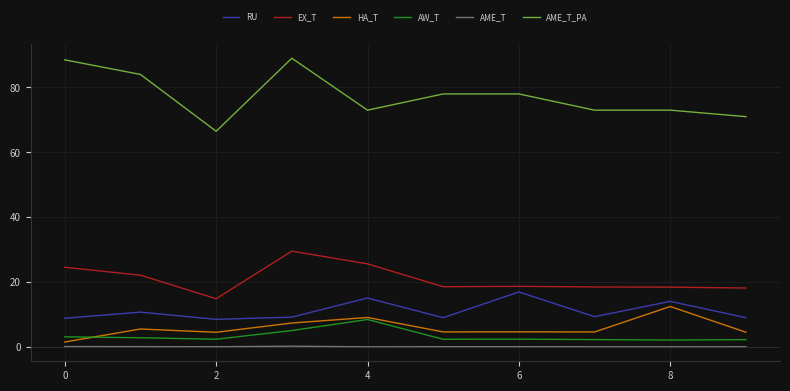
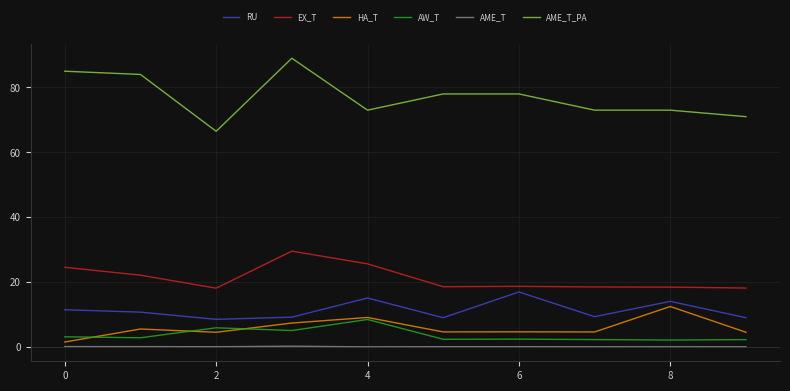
  {
    "RU": {
-     "0": 9,
+     "0": 12,
      "2": 9,
      "4": 15,
      "6": 17,
      "8": 14
    },
    "EX_T": {
      "0": 25,
-     "2": 15,
+     "2": 18,
      "4": 26,
      "6": 19,
      "8": 18
    },
    "HA_T": {
      "0": 2,
      "2": 5,
      "6": 5,
      "8": 13
    },
    "AW_T": {
      "0": 3,
-     "2": 2,
+     "2": 6,
      "6": 2,
      "8": 2
    },
    "AME_T": {
      "0": 0,
      "2": 0,
      "4": 0,
      "6": 0,
      "8": 0
    },
    "AME_T_PA": {
-     "0": 89,
+     "0": 85,
      "2": 67,
      "4": 73,
      "6": 78,
      "8": 73
    }
  }
